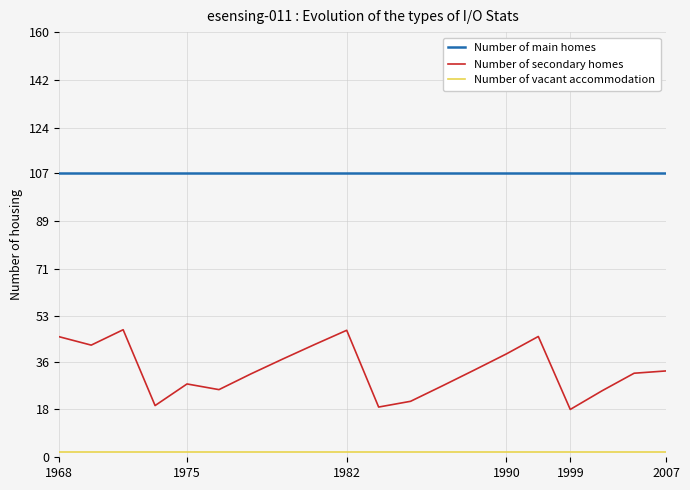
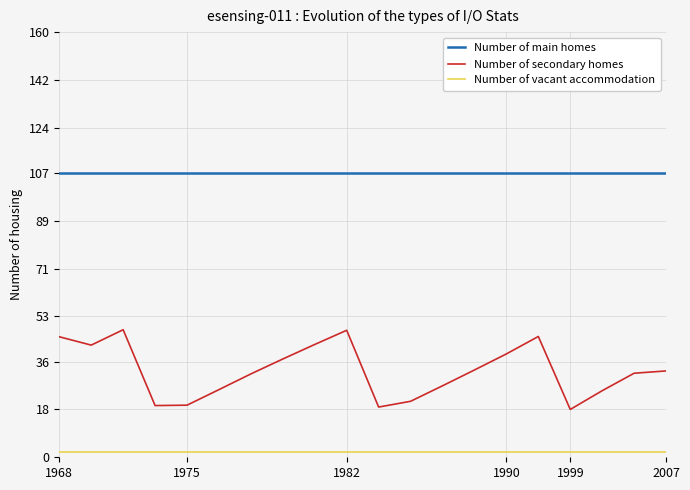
  {
    "Number of main homes": {
      "1968": 107,
      "1975": 107,
      "1999": 107,
      "2007": 107
    },
    "Number of secondary homes": {
      "1968": 45,
-     "1975": 28,
+     "1975": 20,
      "1999": 18,
      "2007": 32
    },
    "Number of vacant accommodation": {
      "1968": 2,
      "1975": 2,
      "1999": 2,
      "2007": 2
    }
  }
